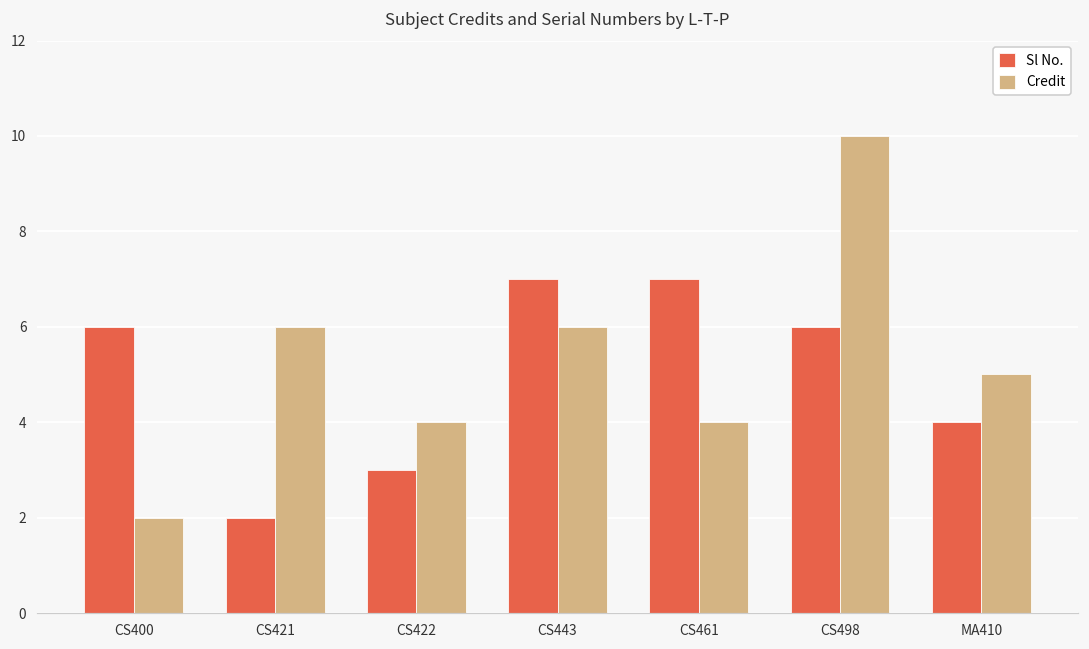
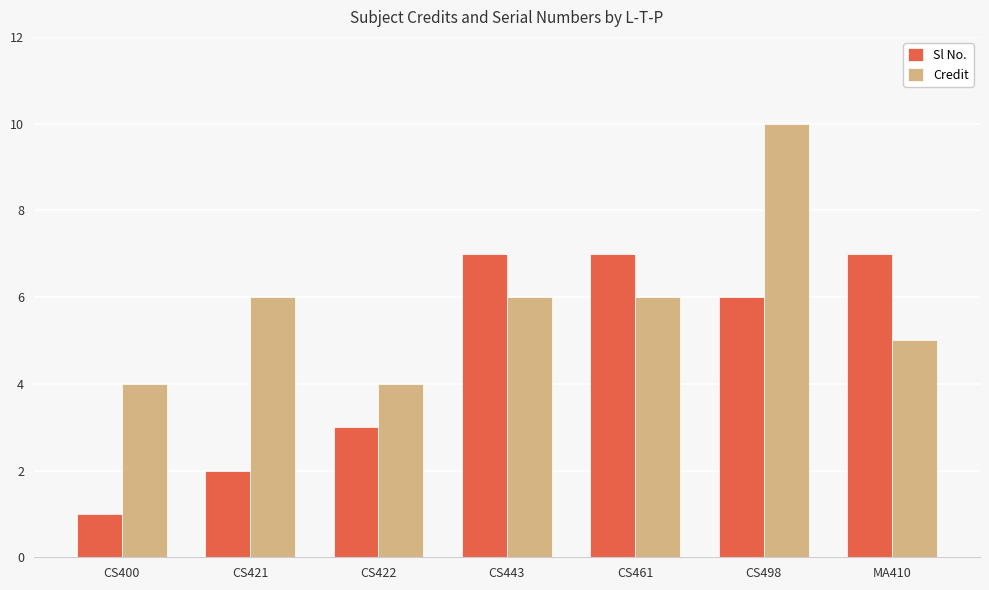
  {
    "Sl No.": {
-     "CS400": 6,
+     "CS400": 1,
      "CS421": 2,
      "CS422": 3,
      "CS443": 7,
      "CS461": 7,
      "CS498": 6,
-     "MA410": 4
+     "MA410": 7
    },
    "Credit": {
-     "CS400": 2,
+     "CS400": 4,
      "CS421": 6,
      "CS422": 4,
      "CS443": 6,
-     "CS461": 4,
+     "CS461": 6,
      "CS498": 10,
      "MA410": 5
    }
  }
